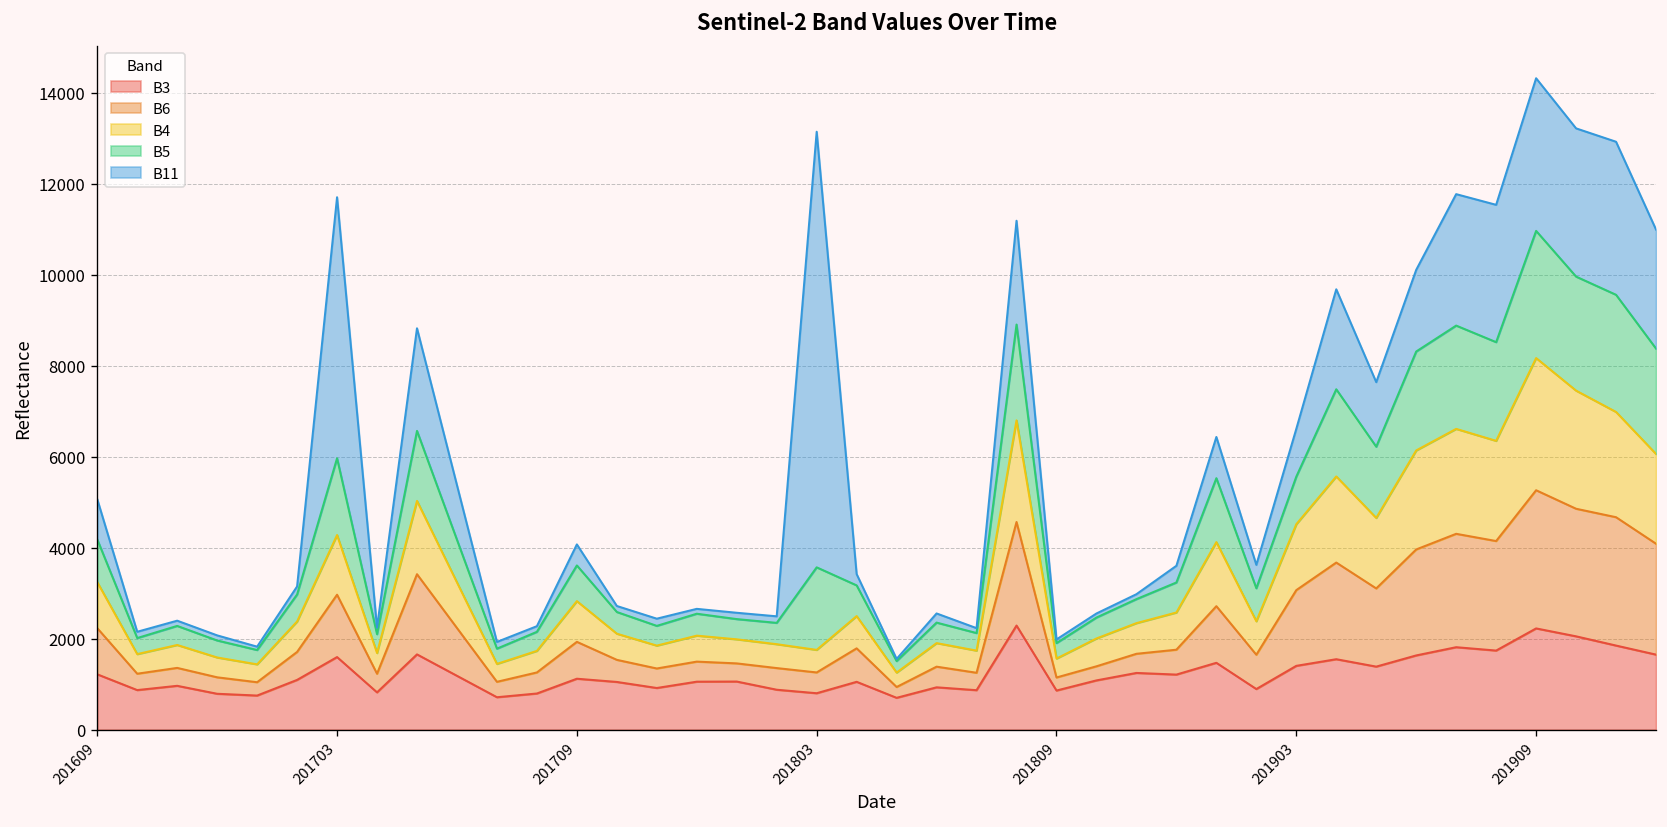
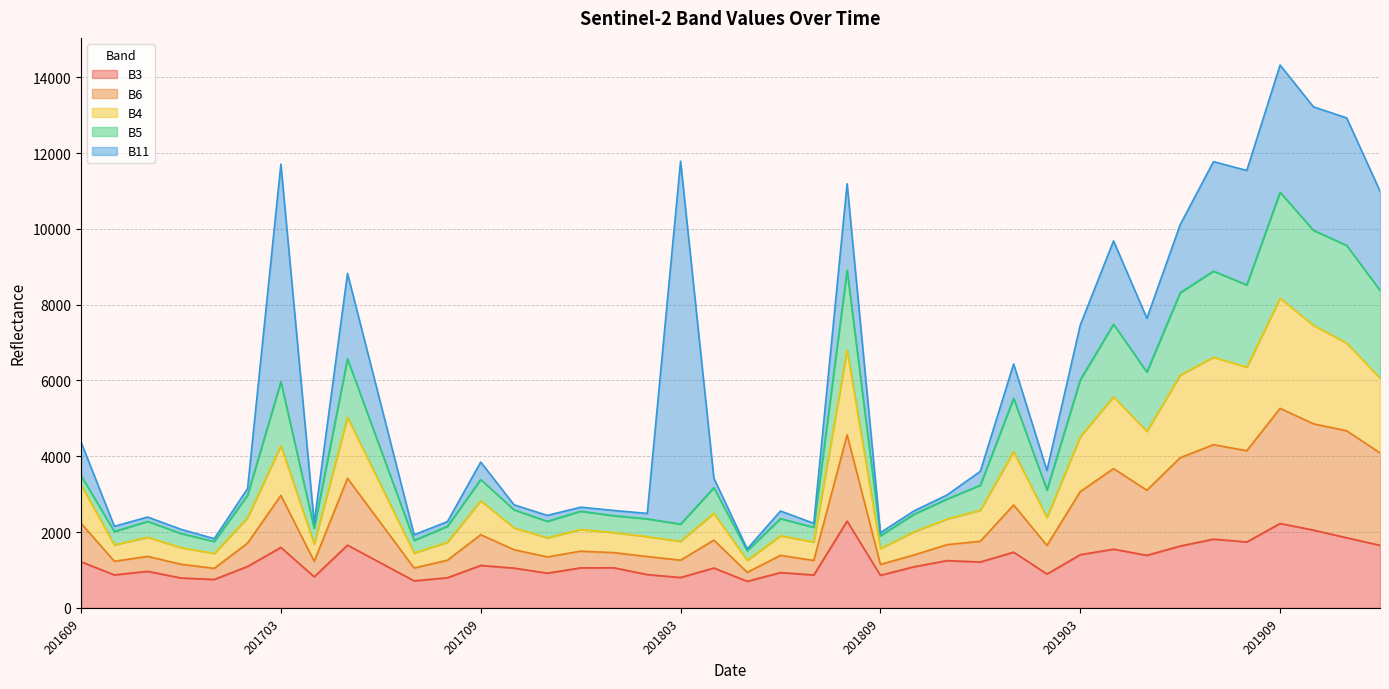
  {
    "B5": {
-     "201609": 900,
+     "201609": 200,
      "201703": 1700,
-     "201709": 800,
-     "201803": 1800,
+     "201709": 600,
+     "201803": 500,
      "201809": 300,
-     "201903": 1000,
+     "201903": 1500,
      "201909": 2800
    },
    "B11": {
      "201609": 900,
      "201703": 5700,
      "201709": 500,
      "201803": 9600,
      "201809": 100,
-     "201903": 1100,
+     "201903": 1400,
      "201909": 3400
    }
  }
